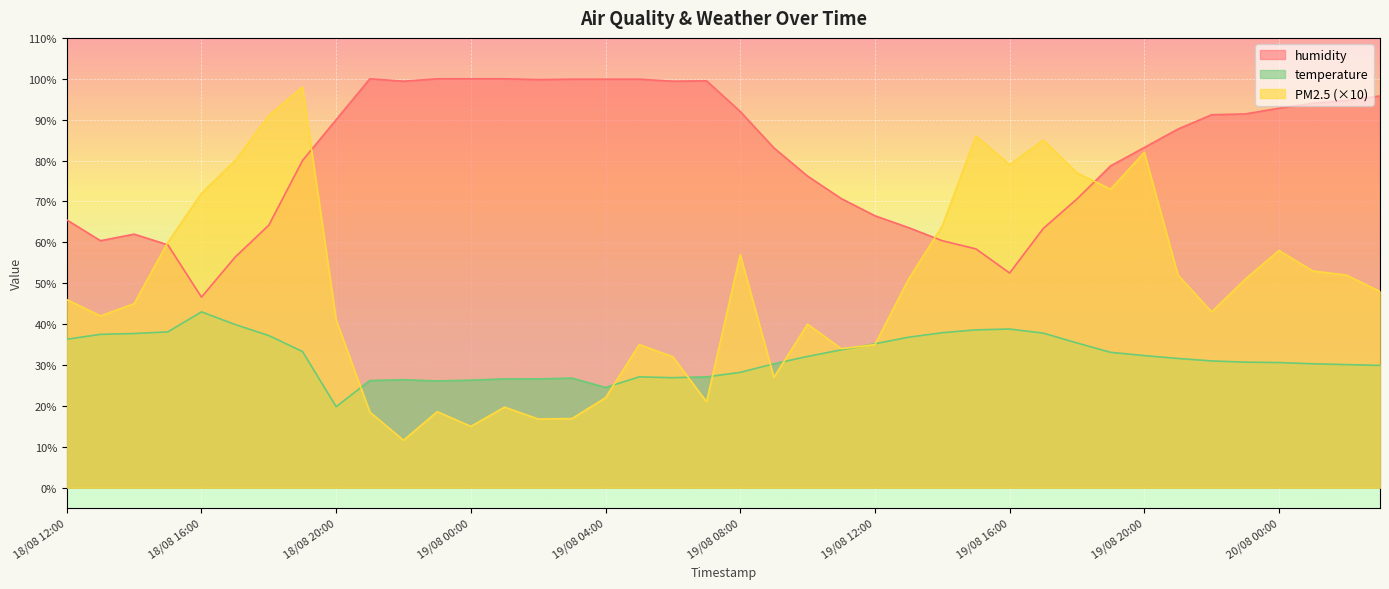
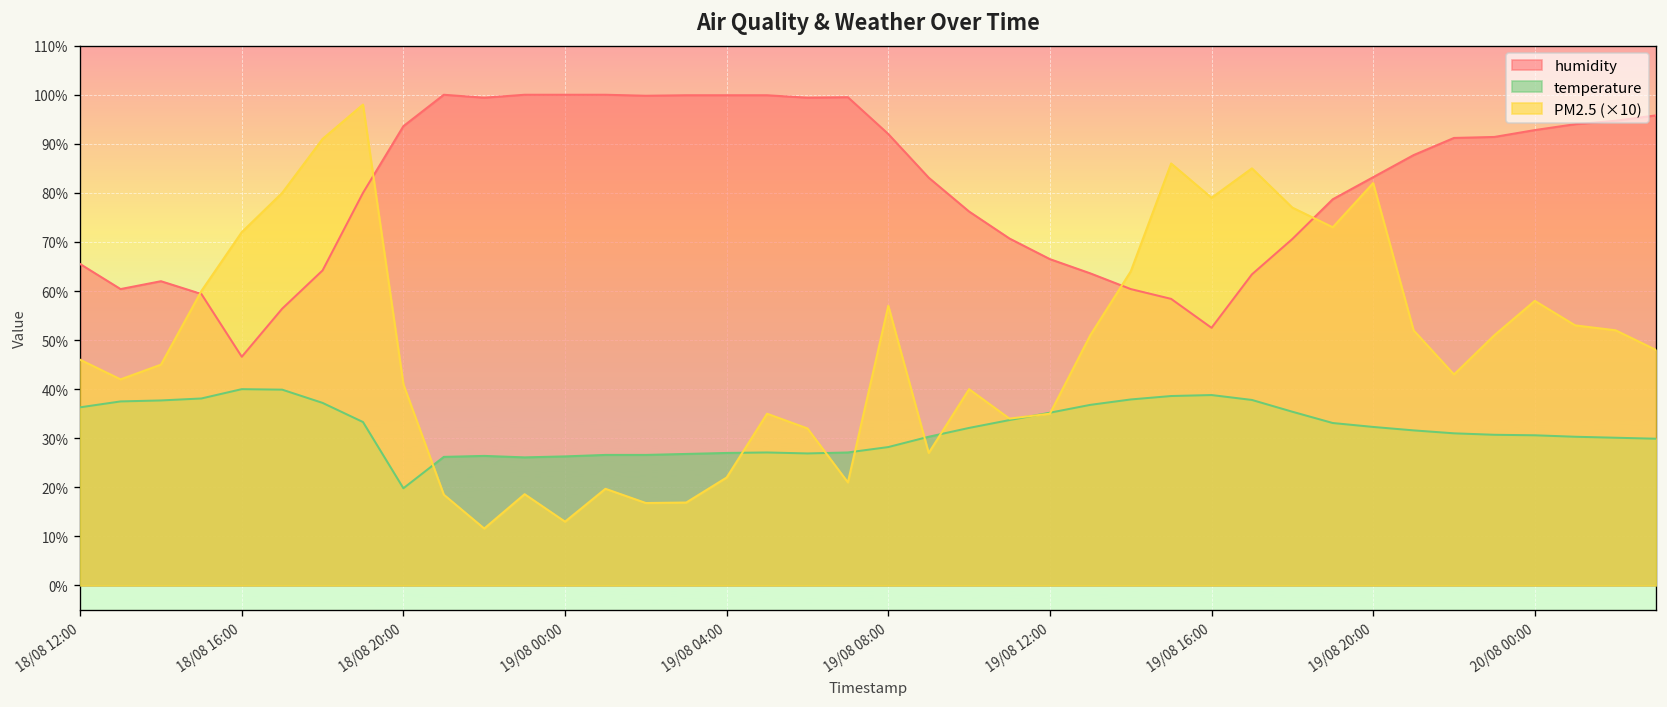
  {
    "humidity": {
      "18/08 12:00": "66%",
      "18/08 16:00": "47%",
-     "18/08 20:00": "90%",
+     "18/08 20:00": "94%",
      "19/08 00:00": "100%",
      "19/08 04:00": "100%",
      "19/08 08:00": "92%",
      "19/08 12:00": "67%",
      "19/08 16:00": "53%",
      "19/08 20:00": "83%",
      "20/08 00:00": "93%"
    },
    "temperature": {
      "18/08 12:00": "36%",
-     "18/08 16:00": "43%",
+     "18/08 16:00": "40%",
      "18/08 20:00": "20%",
      "19/08 00:00": "26%",
-     "19/08 04:00": "25%",
+     "19/08 04:00": "27%",
      "19/08 08:00": "28%",
      "19/08 16:00": "39%",
      "19/08 20:00": "32%",
      "20/08 00:00": "31%"
    },
    "PM2.5 (×10)": {
      "18/08 12:00": "46%",
      "18/08 16:00": "72%",
      "18/08 20:00": "41%",
-     "19/08 00:00": "15%",
+     "19/08 00:00": "13%",
      "19/08 04:00": "22%",
      "19/08 08:00": "57%",
      "19/08 16:00": "79%",
      "19/08 20:00": "82%",
      "20/08 00:00": "58%"
    }
  }
